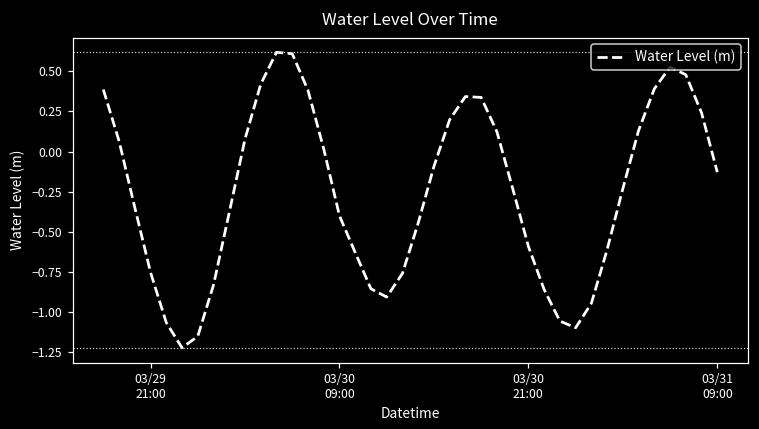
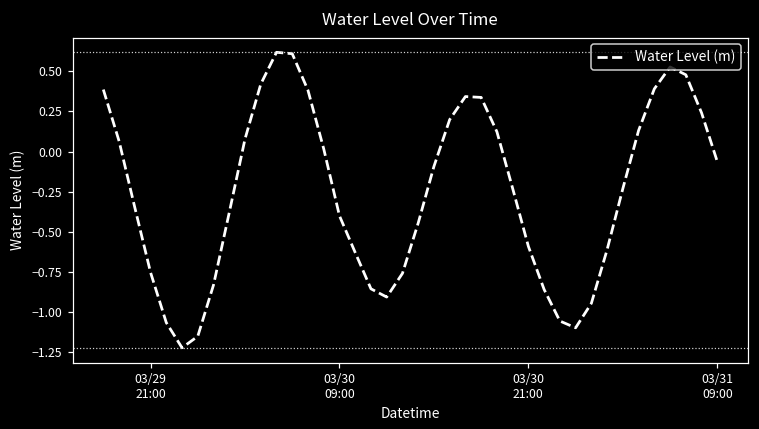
  {
    "03/29 21:00": -0.75,
    "03/30 09:00": -0.40,
    "03/30 21:00": -0.59,
-   "03/31 09:00": -0.13
+   "03/31 09:00": -0.06
  }
